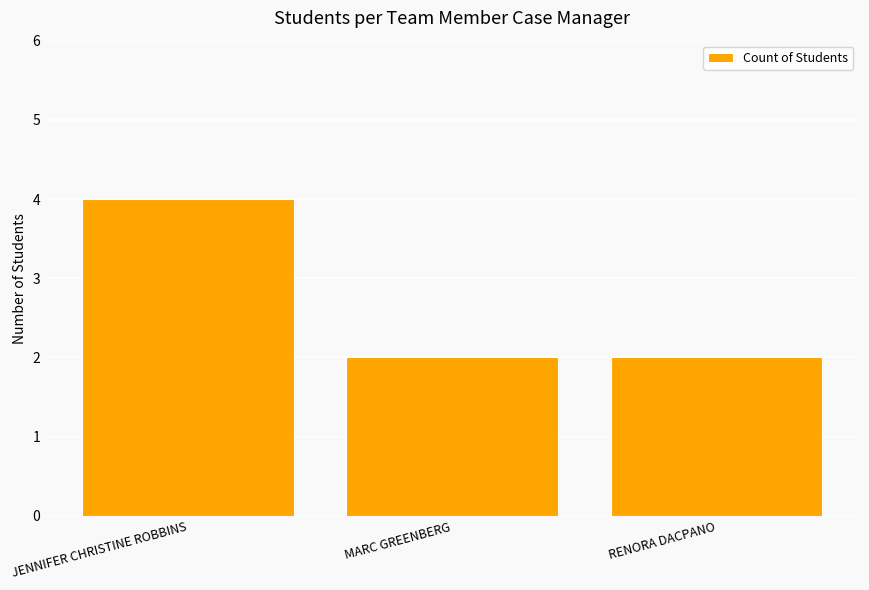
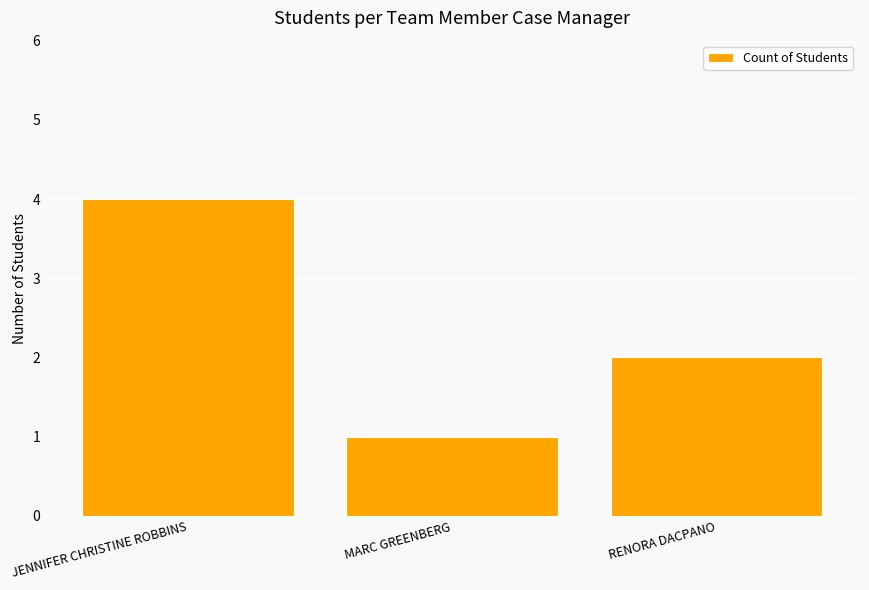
  {
    "JENNIFER CHRISTINE ROBBINS": 4,
-   "MARC GREENBERG": 2,
+   "MARC GREENBERG": 1,
    "RENORA DACPANO": 2
  }
